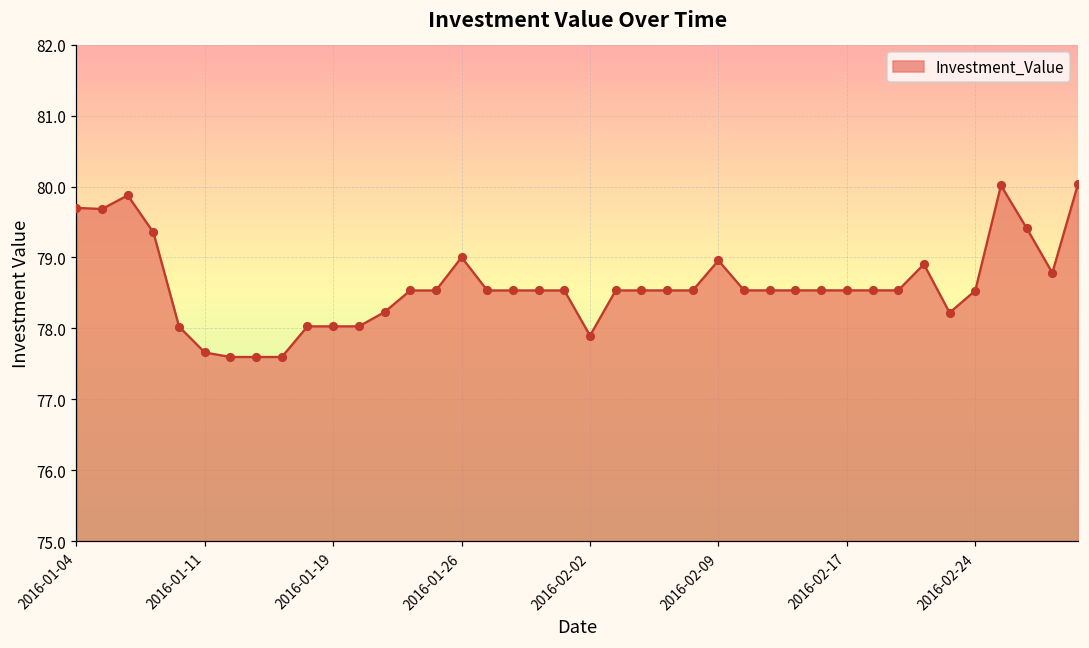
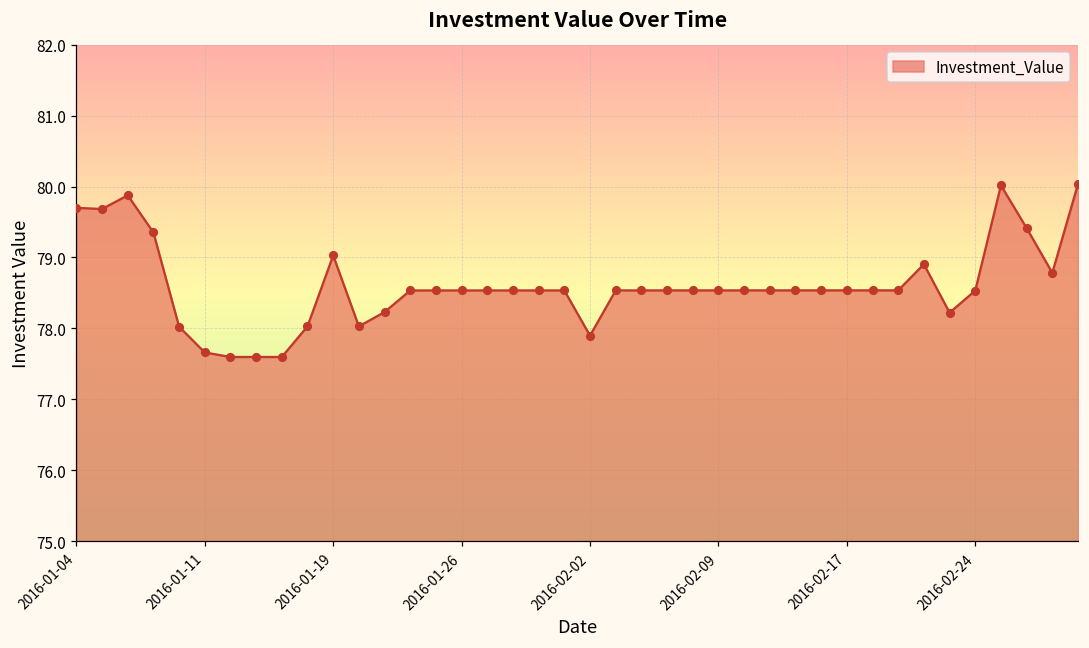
  {
    "2016-01-04": 79.7,
    "2016-01-11": 77.7,
-   "2016-01-19": 78.0,
-   "2016-01-26": 79.0,
+   "2016-01-19": 79.0,
+   "2016-01-26": 78.5,
    "2016-02-02": 77.9,
-   "2016-02-09": 79.0,
+   "2016-02-09": 78.5,
    "2016-02-17": 78.5,
    "2016-02-24": 78.5
  }
